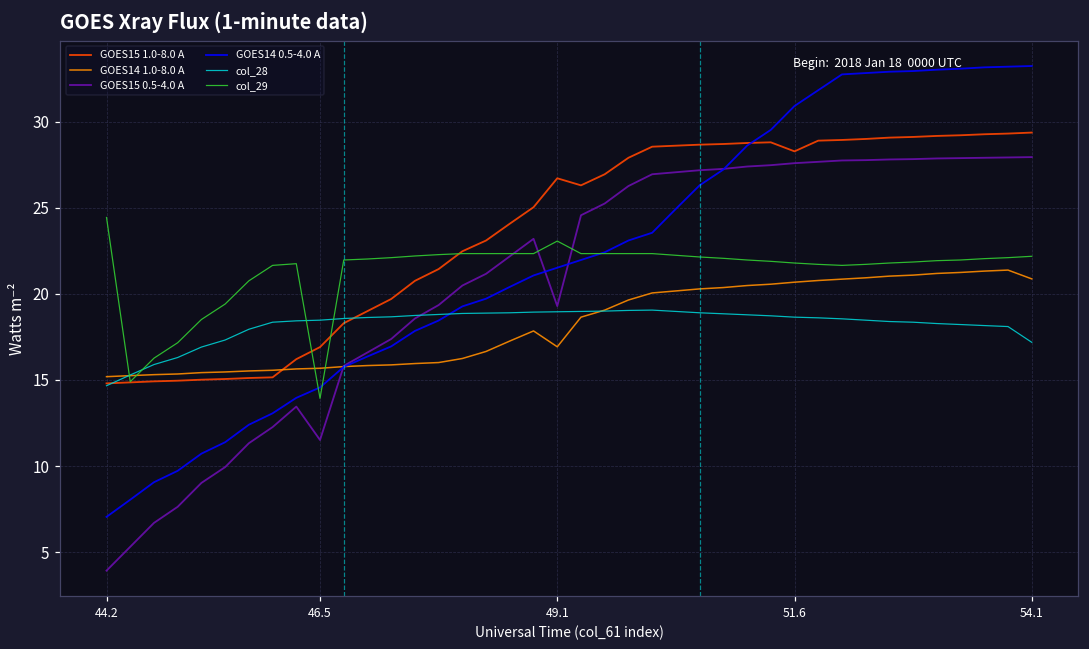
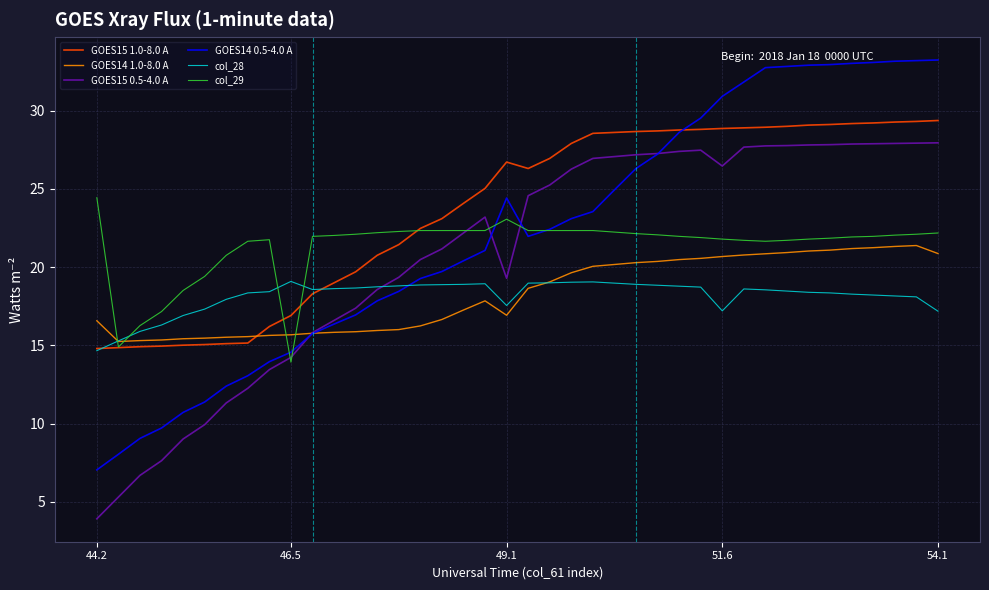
  {
    "GOES15 1.0-8.0 A": {
      "46.5": 16.9,
      "49.1": 26.7,
-     "51.6": 28.3,
+     "51.6": 28.9,
      "54.1": 29.4
    },
    "GOES14 1.0-8.0 A": {
-     "44.2": 15.2,
+     "44.2": 16.6,
      "46.5": 15.7,
      "49.1": 16.9,
      "51.6": 20.7,
      "54.1": 20.9
    },
    "GOES15 0.5-4.0 A": {
      "44.2": 3.9,
-     "46.5": 11.5,
+     "46.5": 14.2,
      "49.1": 19.3,
-     "51.6": 27.6,
+     "51.6": 26.5,
      "54.1": 27.9
    },
    "GOES14 0.5-4.0 A": {
      "44.2": 7.0,
      "46.5": 14.6,
-     "49.1": 21.5,
+     "49.1": 24.4,
      "51.6": 30.9,
      "54.1": 33.2
    },
    "col_28": {
-     "46.5": 18.5,
-     "49.1": 19.0,
-     "51.6": 18.6,
+     "46.5": 19.1,
+     "49.1": 17.6,
+     "51.6": 17.2,
      "54.1": 17.2
    },
    "col_29": {
      "44.2": 24.4,
      "46.5": 13.9,
      "49.1": 23.1,
      "51.6": 21.8,
      "54.1": 22.2
    }
  }
